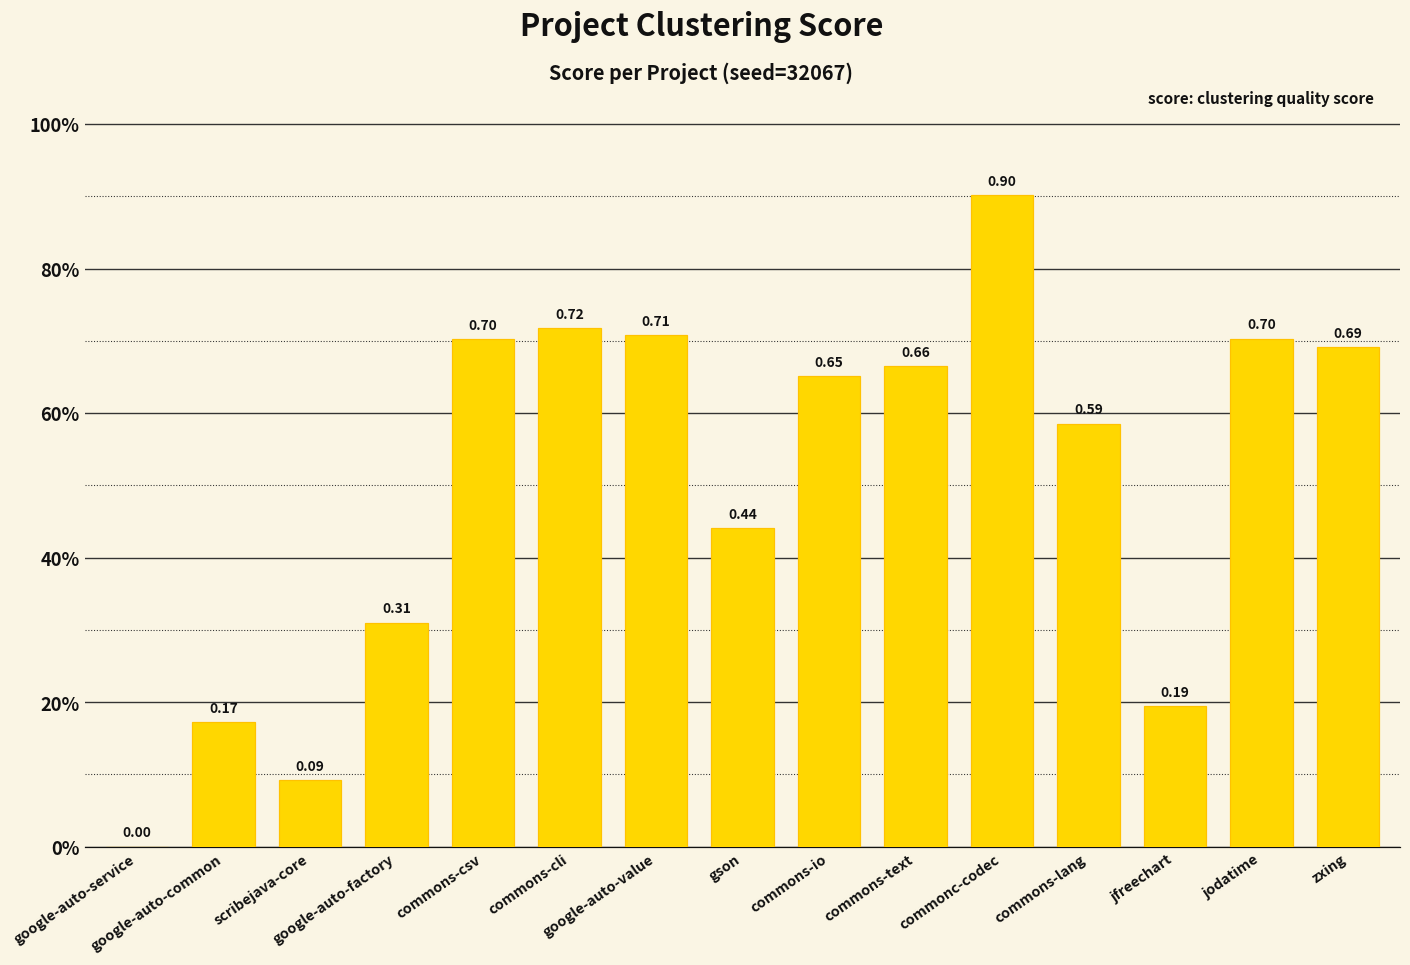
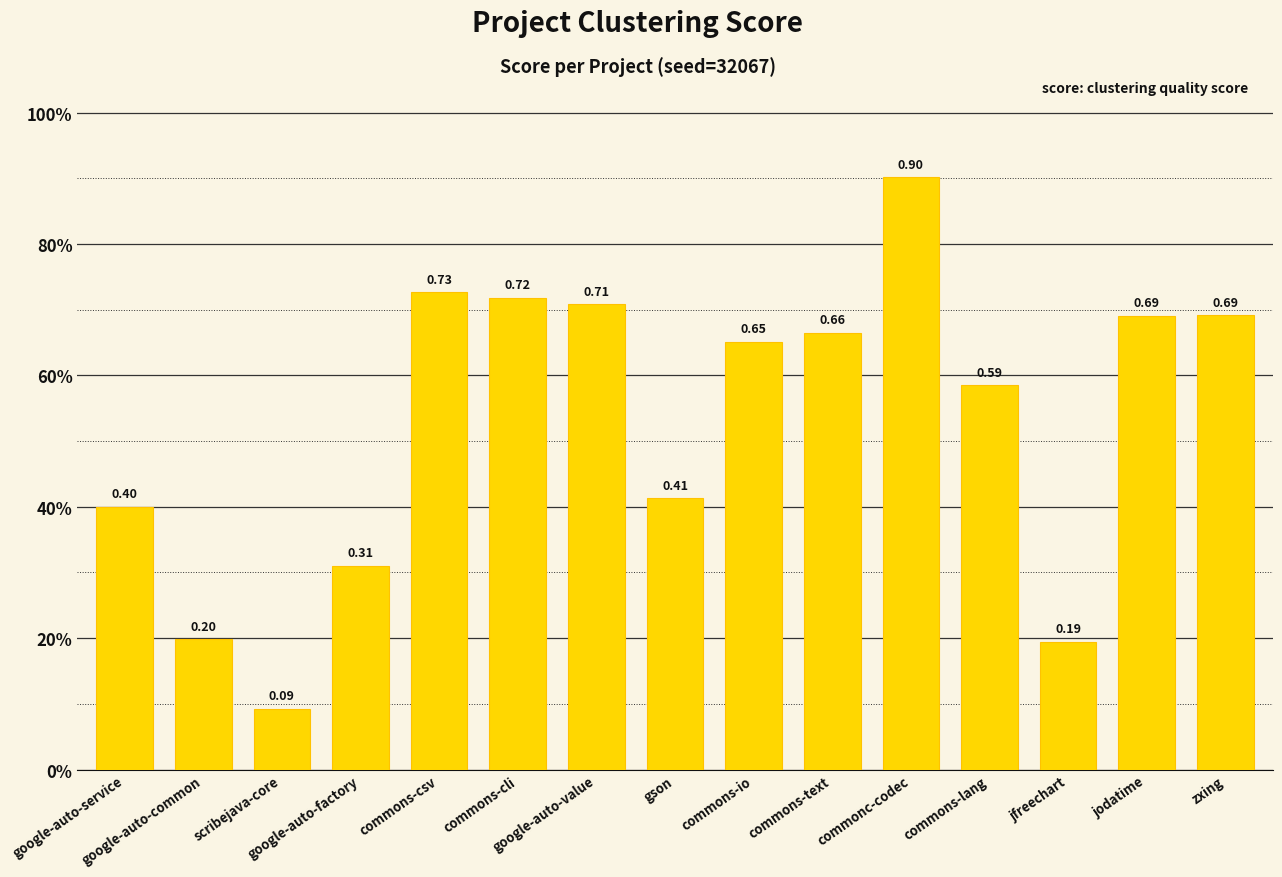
  {
-   "google-auto-service": 0.00,
-   "google-auto-common": 0.17,
+   "google-auto-service": 0.40,
+   "google-auto-common": 0.20,
    "scribejava-core": 0.09,
    "google-auto-factory": 0.31,
-   "commons-csv": 0.70,
+   "commons-csv": 0.73,
    "commons-cli": 0.72,
    "google-auto-value": 0.71,
-   "gson": 0.44,
+   "gson": 0.41,
    "commons-io": 0.65,
    "commons-text": 0.66,
    "commonc-codec": 0.90,
    "commons-lang": 0.59,
    "jfreechart": 0.19,
-   "jodatime": 0.70,
+   "jodatime": 0.69,
    "zxing": 0.69
  }
